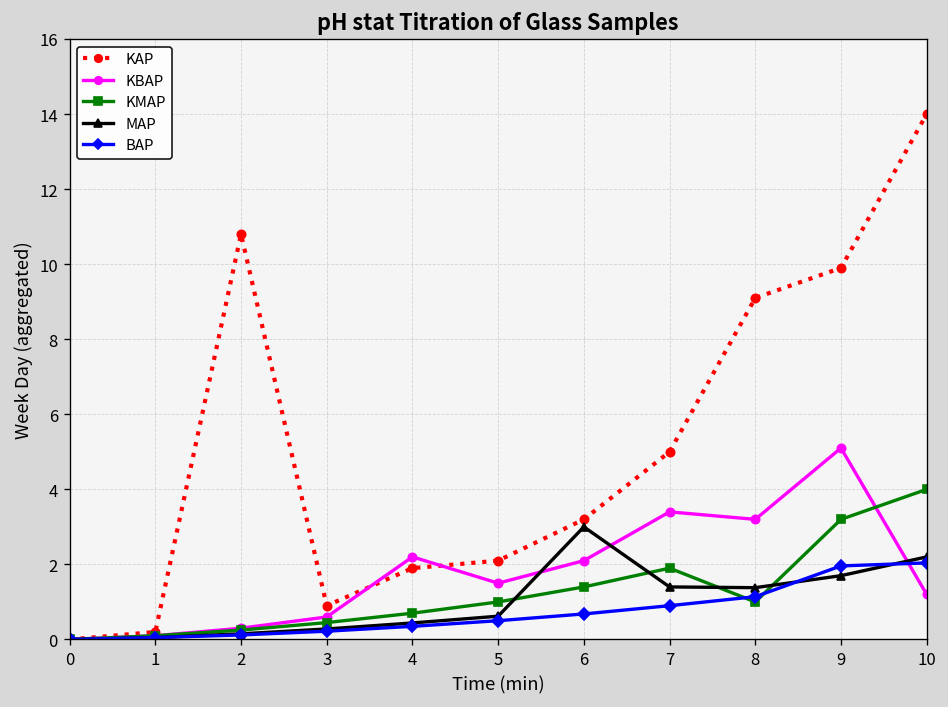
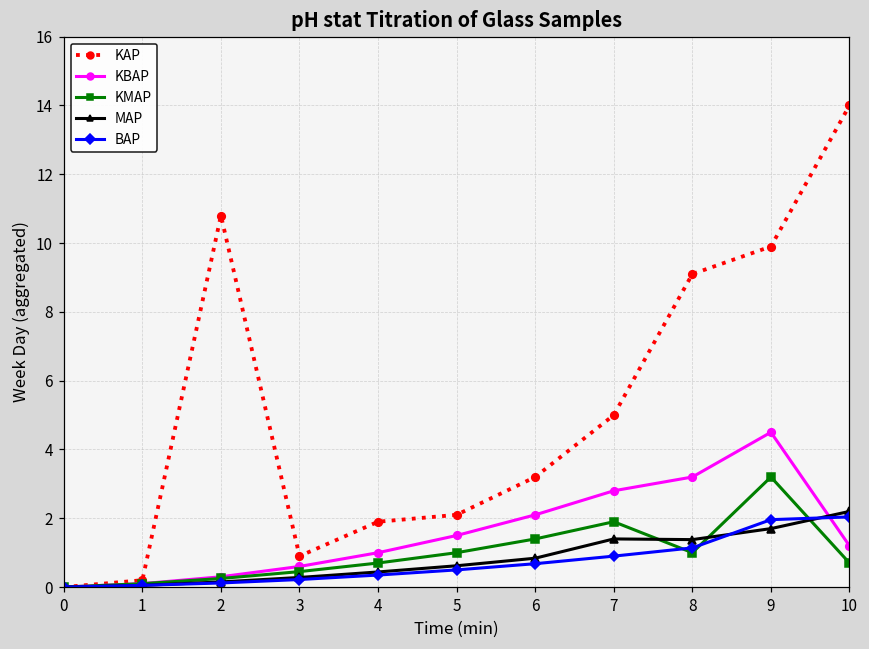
  {
    "KAP": {
      "1": 0.2,
      "2": 10.8,
      "3": 0.9,
      "4": 1.9,
      "5": 2.1,
      "6": 3.2,
      "7": 5.0,
      "8": 9.1,
      "9": 9.9,
      "10": 14.0
    },
    "KBAP": {
      "3": 0.6,
-     "4": 2.2,
+     "4": 1.0,
      "5": 1.5,
      "6": 2.1,
-     "7": 3.4,
+     "7": 2.8,
      "8": 3.2,
-     "9": 5.1,
+     "9": 4.5,
      "10": 1.2
    },
    "KMAP": {
      "3": 0.5,
      "4": 0.7,
      "5": 1.0,
      "6": 1.4,
      "7": 1.9,
      "8": 1.0,
      "9": 3.2,
-     "10": 4.0
+     "10": 0.7
    },
    "MAP": {
      "4": 0.4,
      "5": 0.6,
-     "6": 3.0,
+     "6": 0.8,
      "7": 1.4,
      "8": 1.4,
      "9": 1.7,
      "10": 2.2
    },
    "BAP": {
      "4": 0.4,
      "5": 0.5,
      "6": 0.7,
      "7": 0.9,
      "8": 1.1,
      "9": 2.0,
      "10": 2.0
    }
  }
